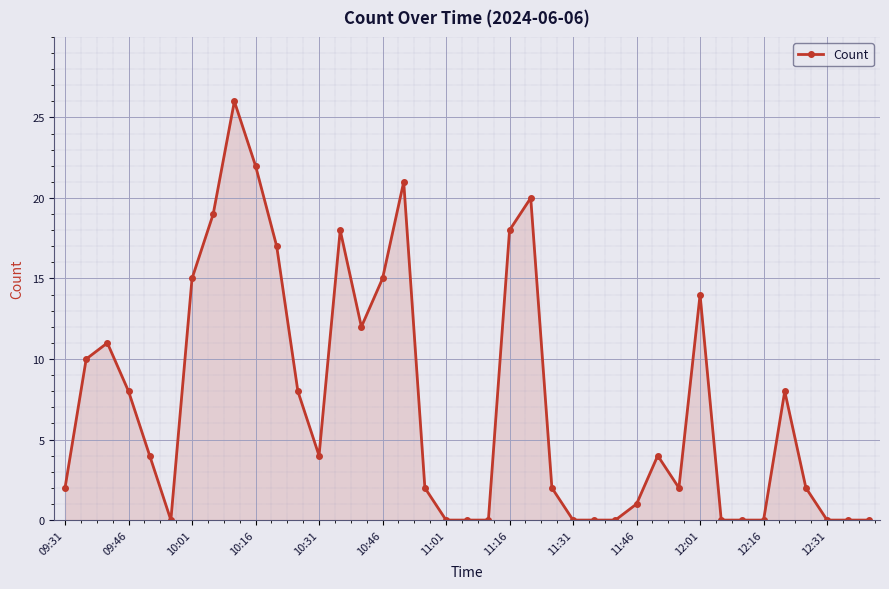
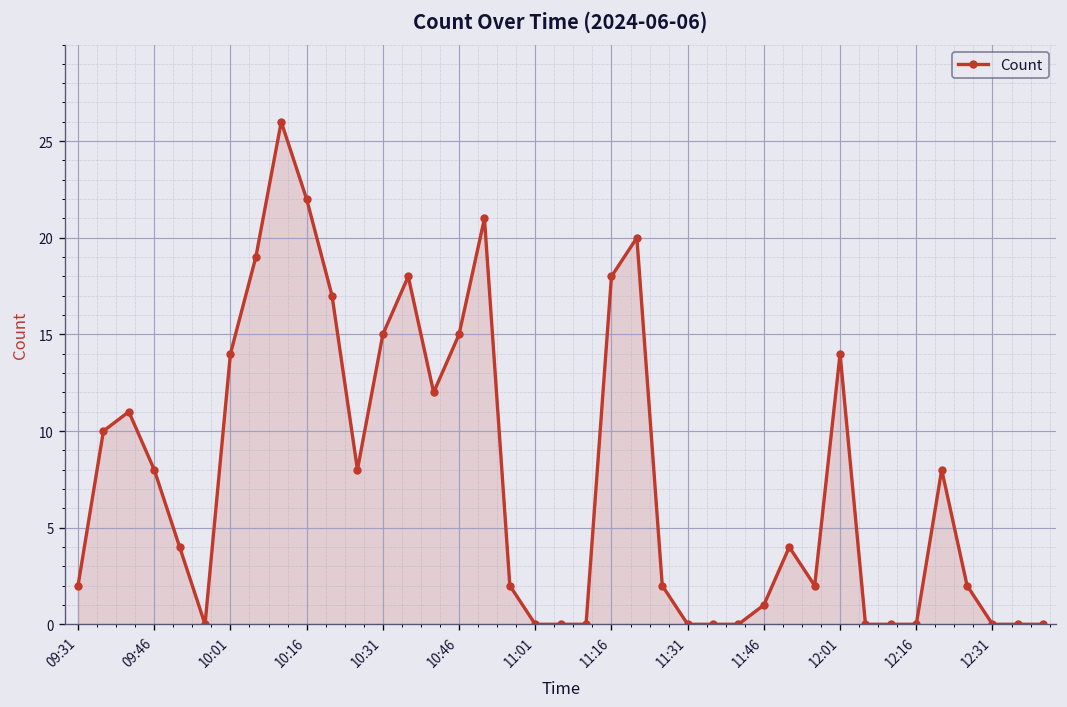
  {
    "09:31": 2,
    "09:46": 8,
-   "10:01": 15,
+   "10:01": 14,
    "10:16": 22,
-   "10:31": 4,
+   "10:31": 15,
    "10:46": 15,
    "11:01": 0,
    "11:16": 18,
    "11:31": 0,
    "11:46": 1,
    "12:01": 14,
    "12:16": 0,
    "12:31": 0
  }
